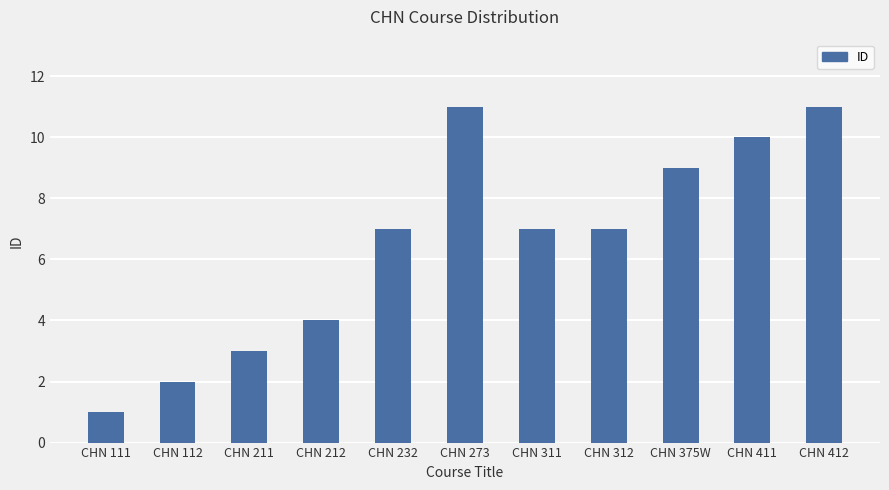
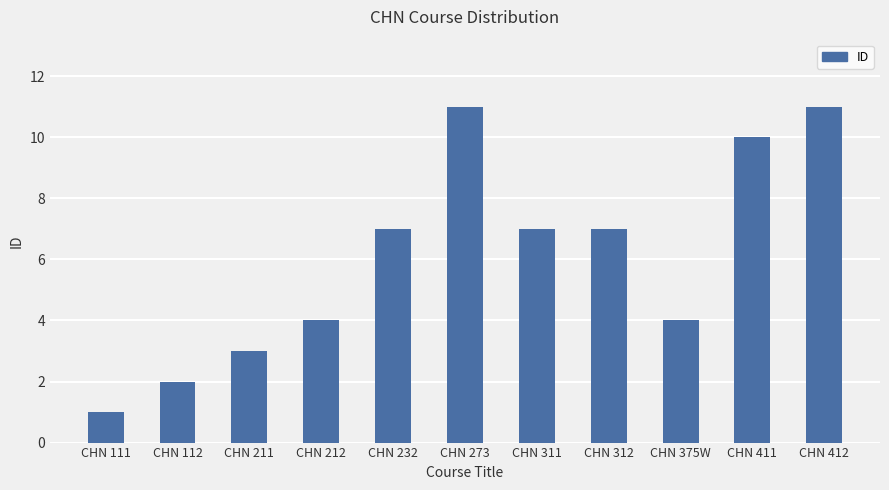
  {
    "CHN 111": 1,
    "CHN 112": 2,
    "CHN 211": 3,
    "CHN 212": 4,
    "CHN 232": 7,
    "CHN 273": 11,
    "CHN 311": 7,
    "CHN 312": 7,
-   "CHN 375W": 9,
+   "CHN 375W": 4,
    "CHN 411": 10,
    "CHN 412": 11
  }
